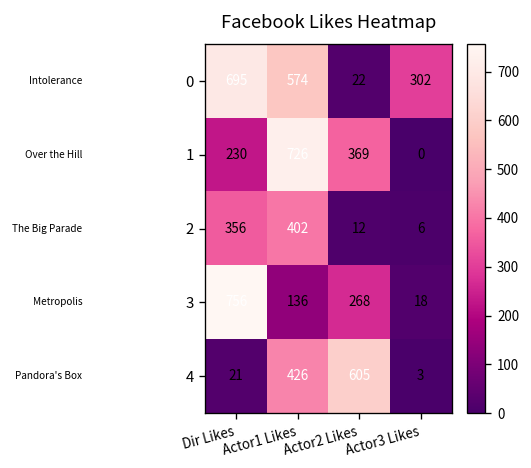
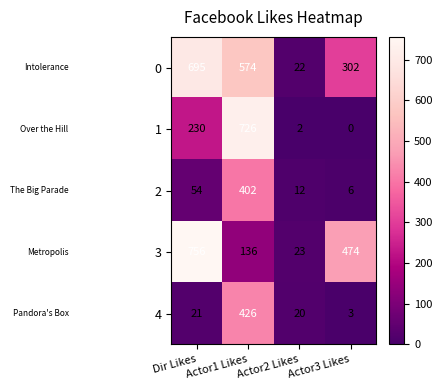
  {
    "0": {
      "Actor1 Likes": 574,
      "Actor2 Likes": 22,
      "Actor3 Likes": 302
    },
    "1": {
      "Dir Likes": 230,
-     "Actor2 Likes": 369,
+     "Actor2 Likes": 2,
      "Actor3 Likes": 0
    },
    "2": {
-     "Dir Likes": 356,
+     "Dir Likes": 54,
      "Actor1 Likes": 402,
      "Actor2 Likes": 12,
      "Actor3 Likes": 6
    },
    "3": {
      "Actor1 Likes": 136,
-     "Actor2 Likes": 268,
-     "Actor3 Likes": 18
+     "Actor2 Likes": 23,
+     "Actor3 Likes": 474
    },
    "4": {
      "Dir Likes": 21,
      "Actor1 Likes": 426,
-     "Actor2 Likes": 605,
+     "Actor2 Likes": 20,
      "Actor3 Likes": 3
    }
  }
